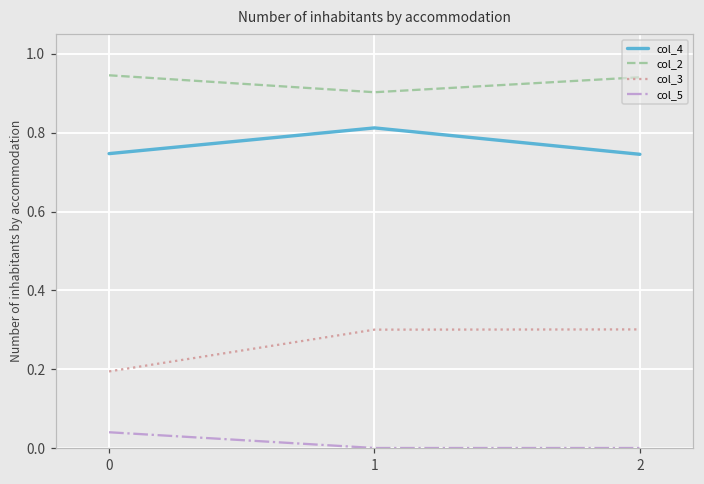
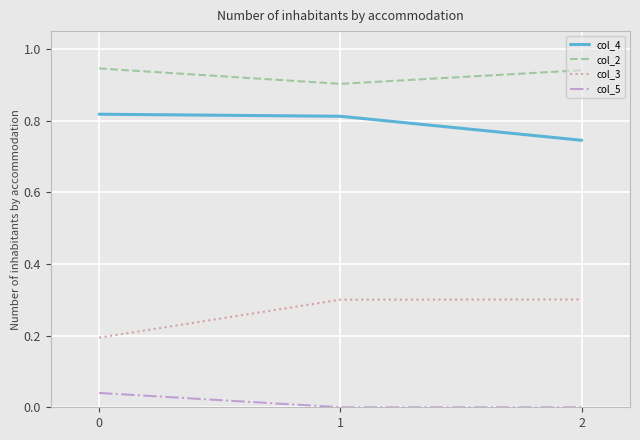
  {
    "col_4": {
-     "0": 0.75,
+     "0": 0.82,
      "1": 0.81,
      "2": 0.75
    },
    "col_2": {
      "0": 0.95,
      "1": 0.90
    }
  }
